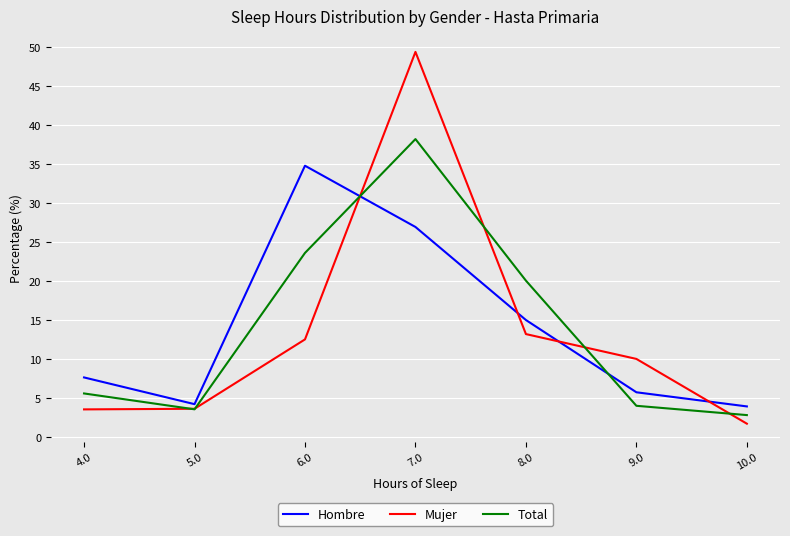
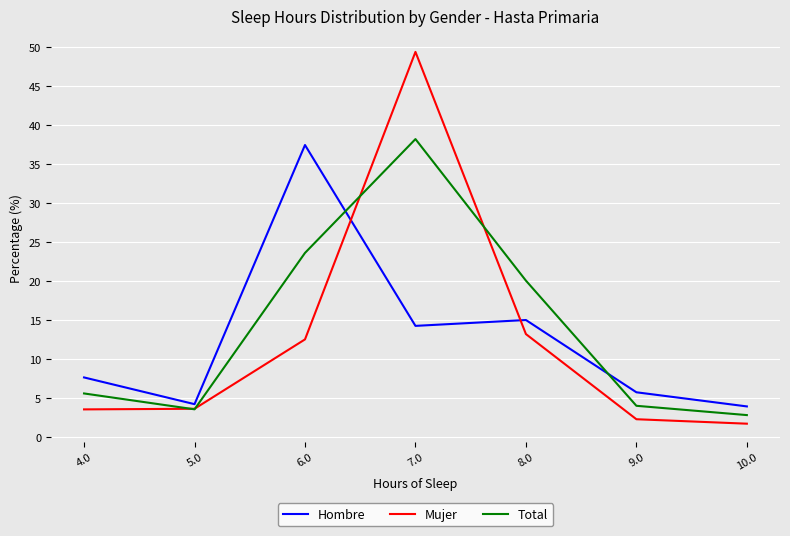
  {
    "Hombre": {
      "4.0": 8,
      "5.0": 4,
-     "6.0": 35,
-     "7.0": 27,
+     "6.0": 37,
+     "7.0": 14,
      "8.0": 15,
      "9.0": 6,
      "10.0": 4
    },
    "Mujer": {
      "4.0": 4,
      "6.0": 13,
      "7.0": 49,
      "8.0": 13,
-     "9.0": 10,
+     "9.0": 2,
      "10.0": 2
    },
    "Total": {
      "4.0": 6,
      "6.0": 24,
      "7.0": 38,
      "8.0": 20,
      "9.0": 4,
      "10.0": 3
    }
  }
